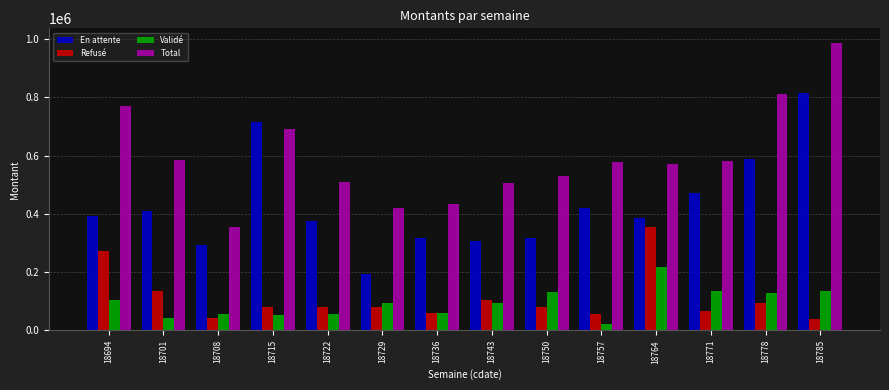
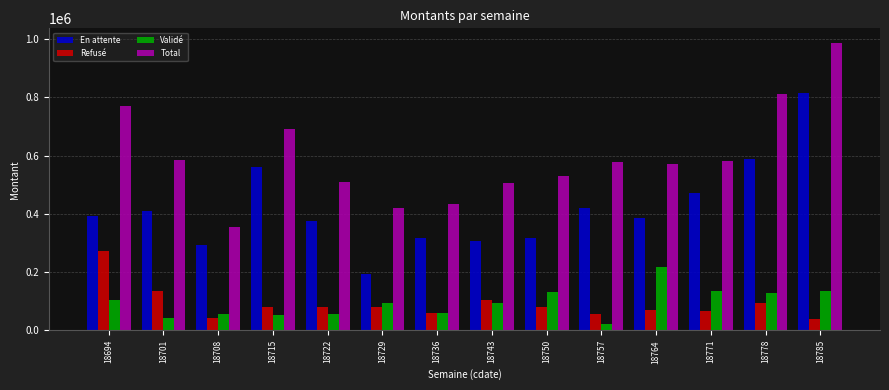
  {
    "En attente": {
      "18694": 390000,
      "18701": 410000,
      "18708": 290000,
-     "18715": 710000,
+     "18715": 560000,
      "18722": 370000,
      "18729": 190000,
      "18736": 320000,
      "18743": 310000,
      "18750": 320000,
      "18757": 420000,
      "18764": 380000,
      "18771": 470000,
      "18778": 590000,
      "18785": 810000
    },
    "Refusé": {
      "18694": 270000,
      "18701": 140000,
      "18708": 40000,
      "18715": 80000,
      "18722": 80000,
      "18729": 80000,
      "18736": 60000,
      "18743": 100000,
      "18750": 80000,
      "18757": 60000,
-     "18764": 350000,
+     "18764": 70000,
      "18771": 60000,
      "18778": 90000,
      "18785": 40000
    },
    "Validé": {
      "18694": 100000,
      "18701": 40000,
      "18708": 60000,
      "18715": 50000,
      "18722": 50000,
      "18729": 90000,
      "18736": 60000,
      "18743": 100000,
      "18750": 130000,
      "18757": 20000,
      "18764": 220000,
      "18771": 130000,
      "18778": 130000,
      "18785": 130000
    },
    "Total": {
      "18694": 770000,
      "18701": 590000,
      "18708": 360000,
      "18715": 690000,
      "18722": 510000,
      "18729": 420000,
      "18736": 430000,
      "18743": 510000,
      "18750": 530000,
      "18757": 580000,
      "18764": 570000,
      "18771": 580000,
      "18778": 810000,
      "18785": 990000
    }
  }
